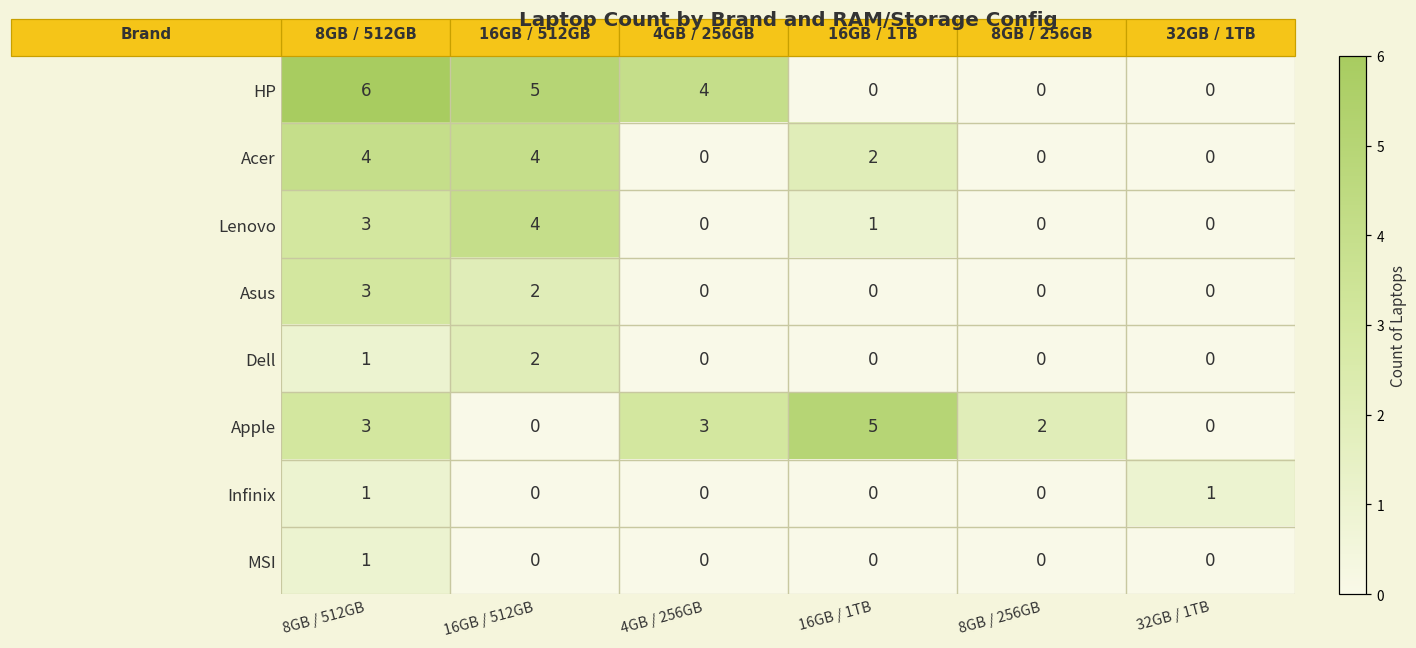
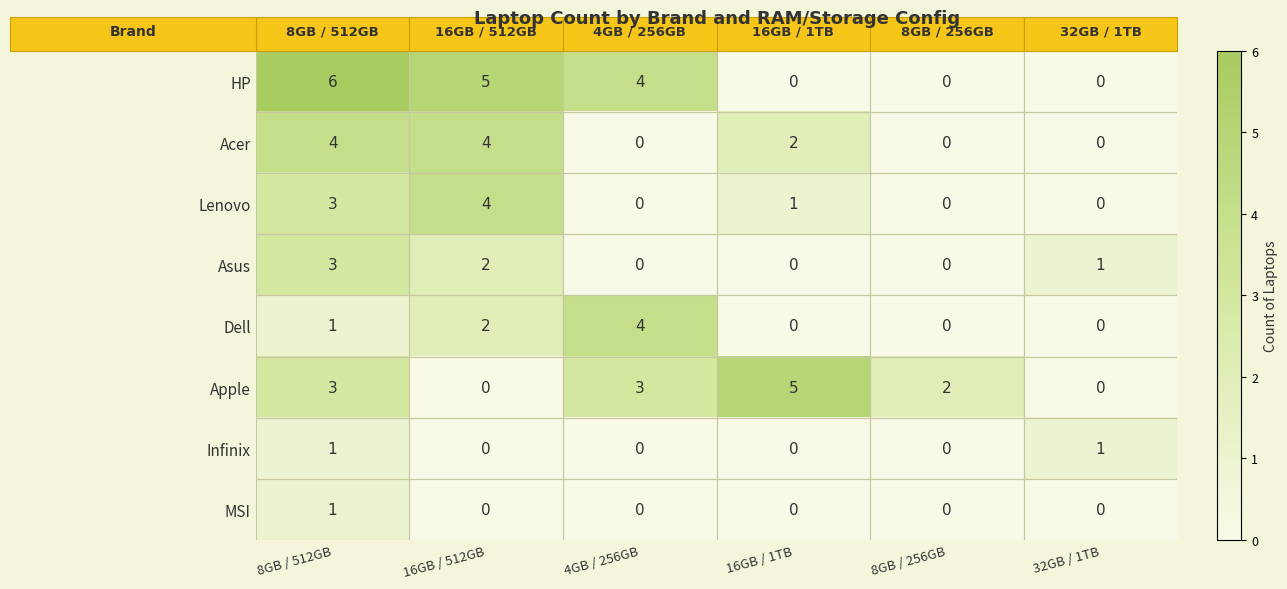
  {
    "HP": {
      "8GB / 512GB": 6,
      "16GB / 512GB": 5,
      "4GB / 256GB": 4,
      "16GB / 1TB": 0,
      "8GB / 256GB": 0,
      "32GB / 1TB": 0
    },
    "Acer": {
      "8GB / 512GB": 4,
      "16GB / 512GB": 4,
      "4GB / 256GB": 0,
      "16GB / 1TB": 2,
      "8GB / 256GB": 0,
      "32GB / 1TB": 0
    },
    "Lenovo": {
      "8GB / 512GB": 3,
      "16GB / 512GB": 4,
      "4GB / 256GB": 0,
      "16GB / 1TB": 1,
      "8GB / 256GB": 0,
      "32GB / 1TB": 0
    },
    "Asus": {
      "8GB / 512GB": 3,
      "16GB / 512GB": 2,
      "4GB / 256GB": 0,
      "16GB / 1TB": 0,
      "8GB / 256GB": 0,
-     "32GB / 1TB": 0
+     "32GB / 1TB": 1
    },
    "Dell": {
      "8GB / 512GB": 1,
      "16GB / 512GB": 2,
-     "4GB / 256GB": 0,
+     "4GB / 256GB": 4,
      "16GB / 1TB": 0,
      "8GB / 256GB": 0,
      "32GB / 1TB": 0
    },
    "Apple": {
      "8GB / 512GB": 3,
      "16GB / 512GB": 0,
      "4GB / 256GB": 3,
      "16GB / 1TB": 5,
      "8GB / 256GB": 2,
      "32GB / 1TB": 0
    },
    "Infinix": {
      "8GB / 512GB": 1,
      "16GB / 512GB": 0,
      "4GB / 256GB": 0,
      "16GB / 1TB": 0,
      "8GB / 256GB": 0,
      "32GB / 1TB": 1
    },
    "MSI": {
      "8GB / 512GB": 1,
      "16GB / 512GB": 0,
      "4GB / 256GB": 0,
      "16GB / 1TB": 0,
      "8GB / 256GB": 0,
      "32GB / 1TB": 0
    }
  }
